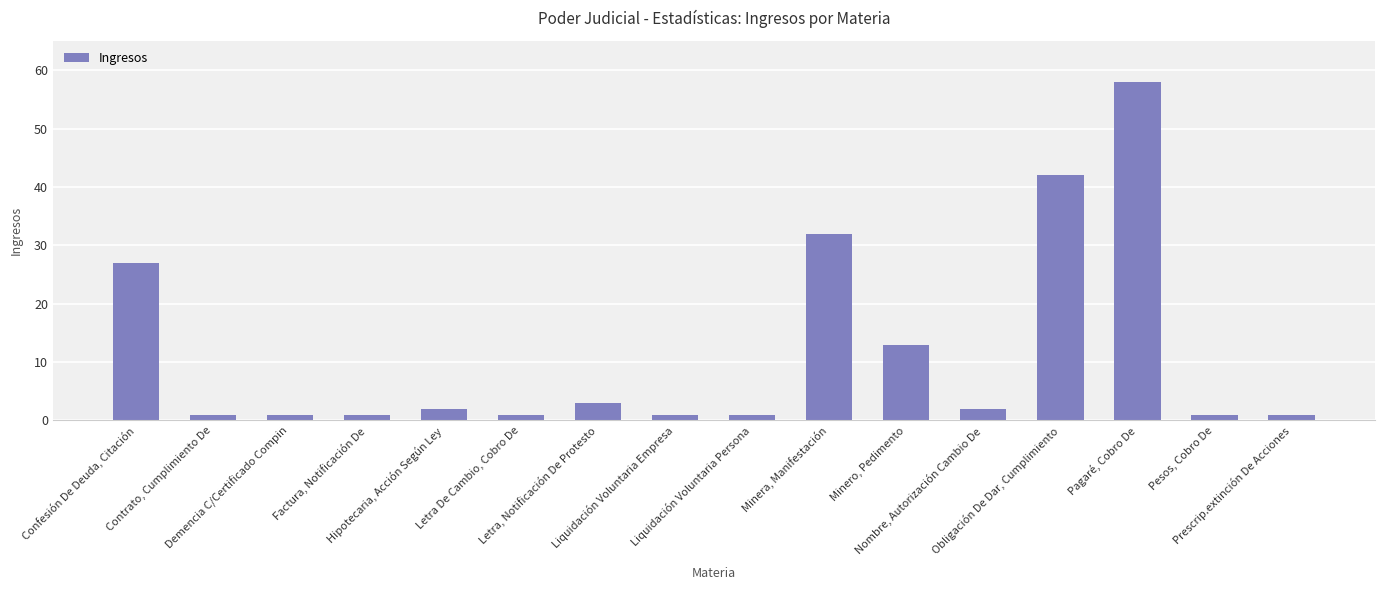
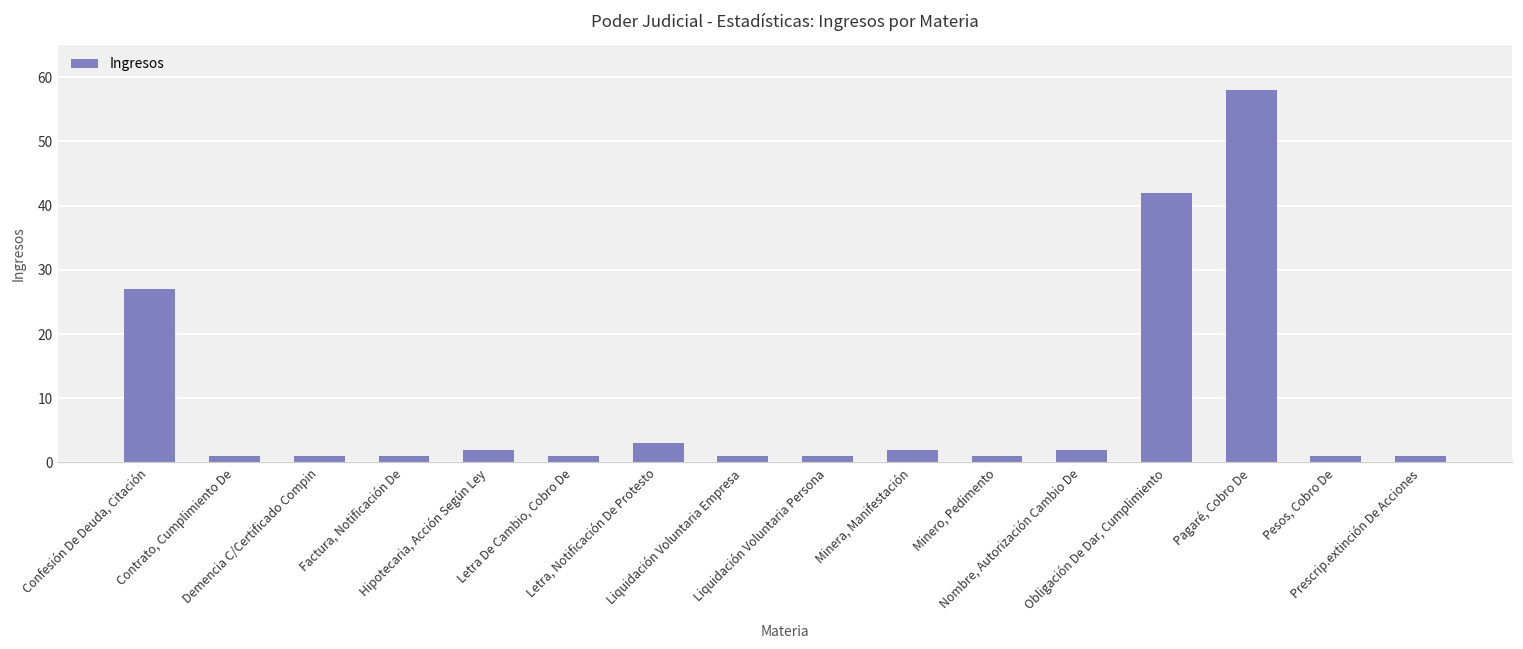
  {
    "Confesión De Deuda, Citación": 27,
    "Contrato, Cumplimiento De": 1,
    "Demencia C/Certificado Compin": 1,
    "Factura, Notificación De": 1,
    "Hipotecaria, Acción Según Ley": 2,
    "Letra De Cambio, Cobro De": 1,
    "Letra, Notificación De Protesto": 3,
    "Liquidación Voluntaria Empresa": 1,
    "Liquidación Voluntaria Persona": 1,
-   "Minera, Manifestación": 32,
-   "Minero, Pedimento": 13,
+   "Minera, Manifestación": 2,
+   "Minero, Pedimento": 1,
    "Nombre, Autorización Cambio De": 2,
    "Obligación De Dar, Cumplimiento": 42,
    "Pagaré, Cobro De": 58,
    "Pesos, Cobro De": 1,
    "Prescrip.extinción De Acciones": 1
  }
